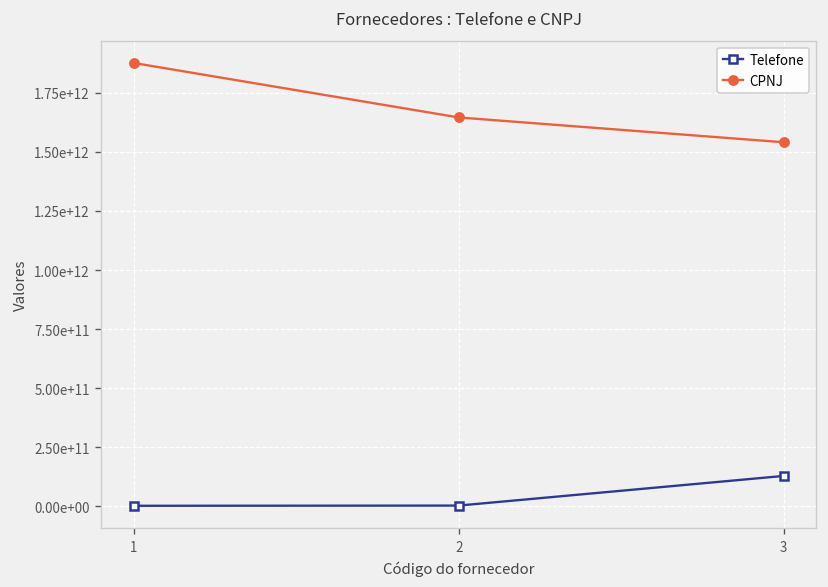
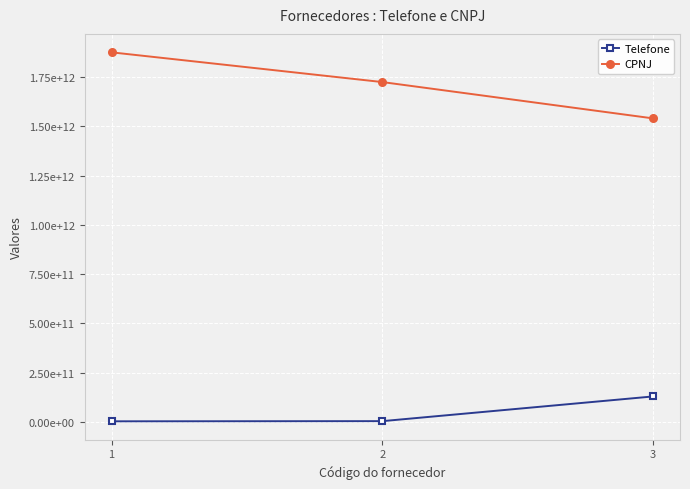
  {
    "Telefone": {
      "1": 0,
      "2": 0,
      "3": 130000000000
    },
    "CPNJ": {
      "1": 1880000000000,
-     "2": 1650000000000,
+     "2": 1730000000000,
      "3": 1540000000000
    }
  }
